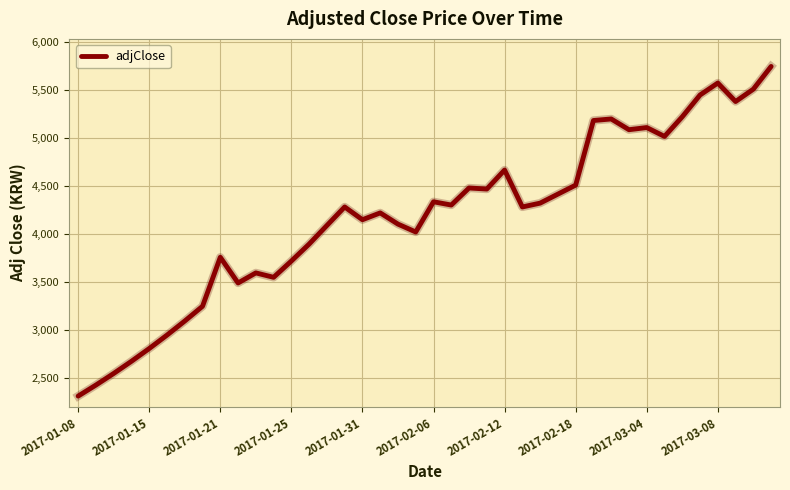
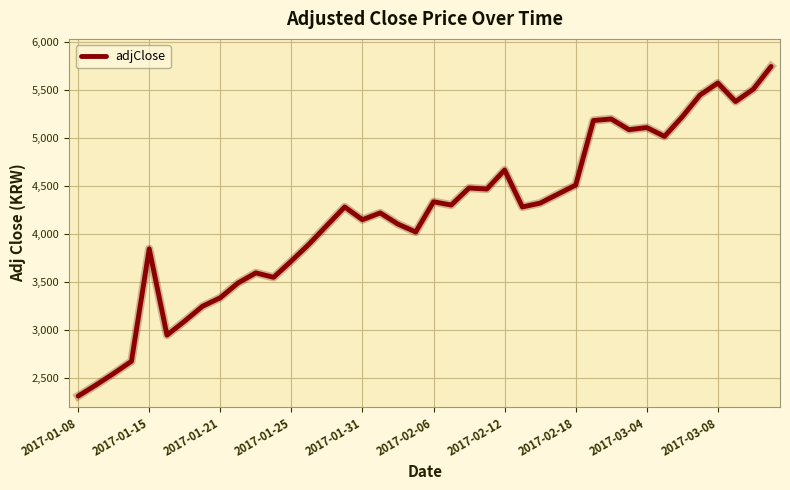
  {
    "2017-01-08": "2,300",
-   "2017-01-15": "2,800",
-   "2017-01-21": "3,800",
+   "2017-01-15": "3,800",
+   "2017-01-21": "3,300",
    "2017-01-25": "3,700",
    "2017-01-31": "4,200",
    "2017-02-06": "4,300",
    "2017-02-12": "4,700",
    "2017-02-18": "4,500",
    "2017-03-04": "5,100",
    "2017-03-08": "5,600"
  }
